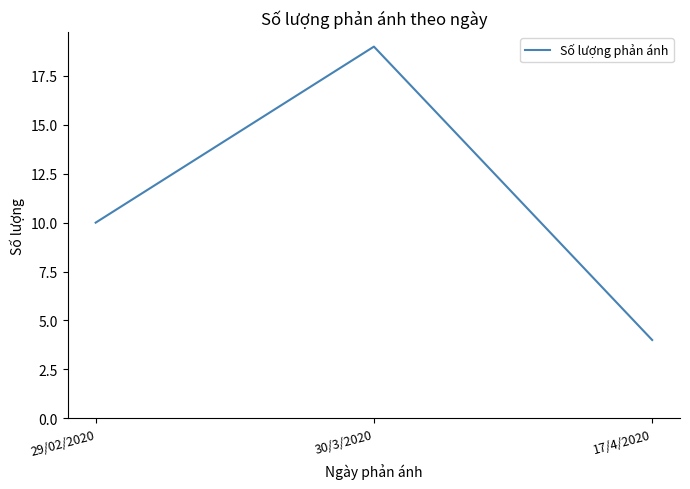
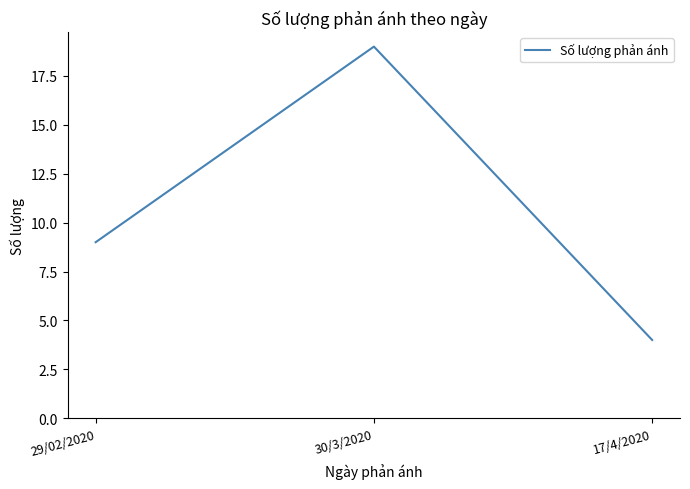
  {
-   "29/02/2020": 10,
+   "29/02/2020": 9,
    "30/3/2020": 19,
    "17/4/2020": 4
  }
